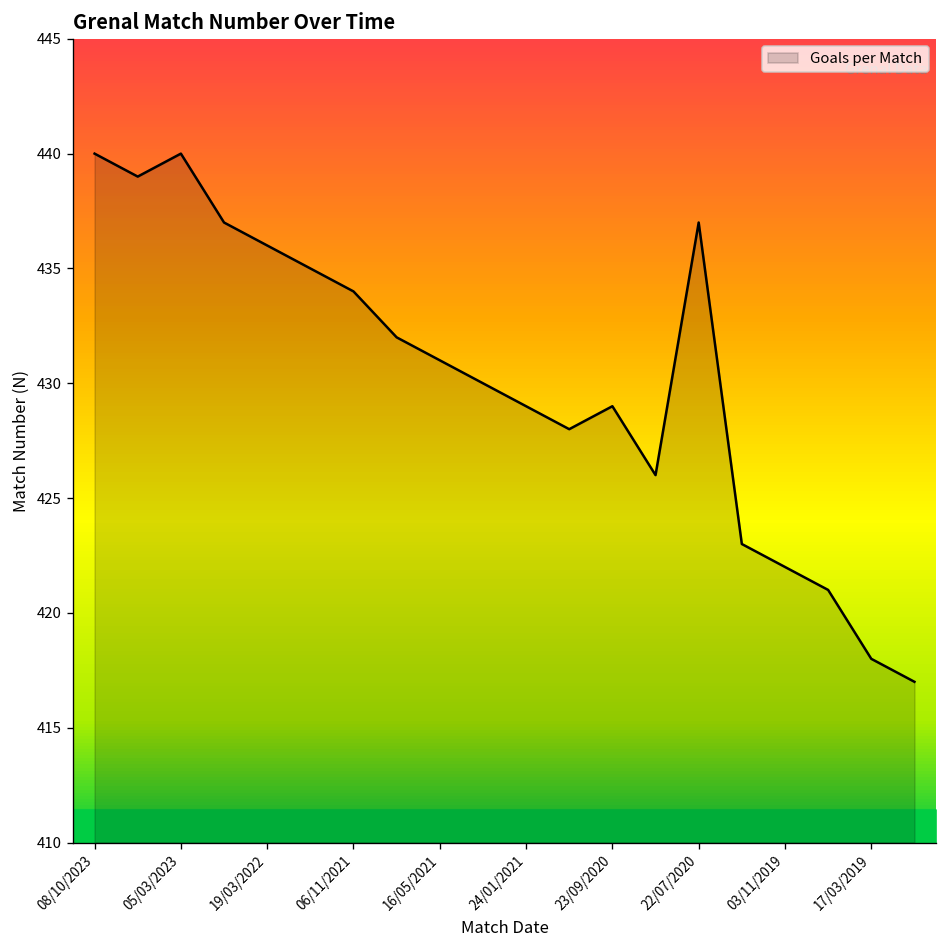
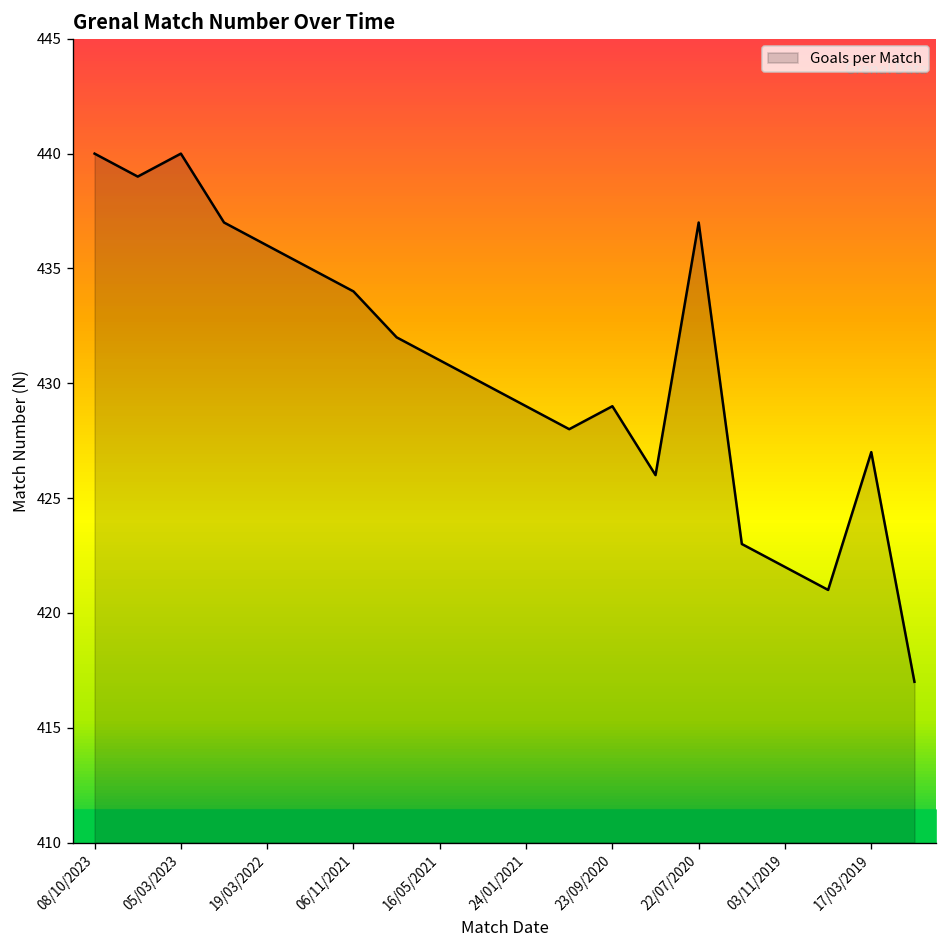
  {
    "Goals per Match": {
      "08/10/2023": 440,
      "05/03/2023": 440,
      "19/03/2022": 436,
      "06/11/2021": 434,
      "16/05/2021": 431,
      "24/01/2021": 429,
      "23/09/2020": 429,
      "22/07/2020": 437,
      "03/11/2019": 422,
-     "17/03/2019": 418
+     "17/03/2019": 427
    }
  }
